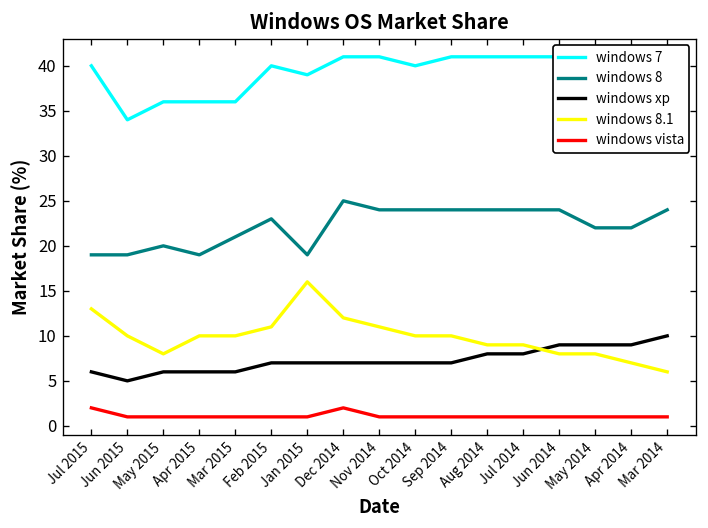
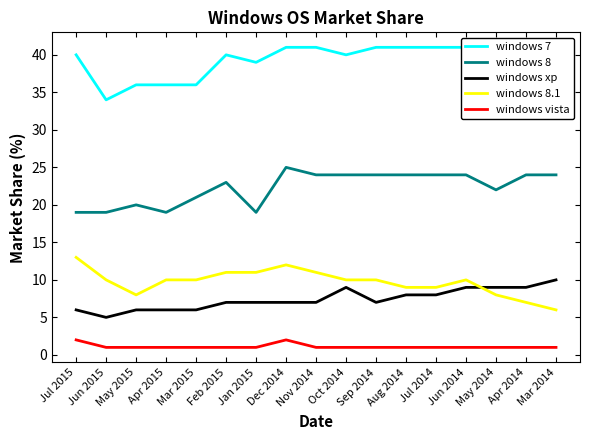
  {
    "windows 7": {
      "Jul 2015": 40,
      "Jun 2015": 34,
      "May 2015": 36,
      "Apr 2015": 36,
      "Mar 2015": 36,
      "Feb 2015": 40,
      "Jan 2015": 39,
      "Dec 2014": 41,
      "Nov 2014": 41,
      "Oct 2014": 40,
      "Sep 2014": 41,
      "Aug 2014": 41,
      "Jul 2014": 41
    },
    "windows 8": {
      "Jul 2015": 19,
      "Jun 2015": 19,
      "May 2015": 20,
      "Apr 2015": 19,
      "Mar 2015": 21,
      "Feb 2015": 23,
      "Jan 2015": 19,
      "Dec 2014": 25,
      "Nov 2014": 24,
      "Oct 2014": 24,
      "Sep 2014": 24,
      "Aug 2014": 24,
      "Jul 2014": 24,
      "Jun 2014": 24,
      "May 2014": 22,
-     "Apr 2014": 22,
+     "Apr 2014": 24,
      "Mar 2014": 24
    },
    "windows xp": {
      "Jul 2015": 6,
      "Jun 2015": 5,
      "May 2015": 6,
      "Apr 2015": 6,
      "Mar 2015": 6,
      "Feb 2015": 7,
      "Jan 2015": 7,
      "Dec 2014": 7,
      "Nov 2014": 7,
-     "Oct 2014": 7,
+     "Oct 2014": 9,
      "Sep 2014": 7,
      "Aug 2014": 8,
      "Jul 2014": 8,
      "Jun 2014": 9,
      "May 2014": 9,
      "Apr 2014": 9,
      "Mar 2014": 10
    },
    "windows 8.1": {
      "Jul 2015": 13,
      "Jun 2015": 10,
      "May 2015": 8,
      "Apr 2015": 10,
      "Mar 2015": 10,
      "Feb 2015": 11,
-     "Jan 2015": 16,
+     "Jan 2015": 11,
      "Dec 2014": 12,
      "Nov 2014": 11,
      "Oct 2014": 10,
      "Sep 2014": 10,
      "Aug 2014": 9,
      "Jul 2014": 9,
-     "Jun 2014": 8,
+     "Jun 2014": 10,
      "May 2014": 8,
      "Apr 2014": 7,
      "Mar 2014": 6
    },
    "windows vista": {
      "Jul 2015": 2,
      "Jun 2015": 1,
      "May 2015": 1,
      "Apr 2015": 1,
      "Mar 2015": 1,
      "Feb 2015": 1,
      "Jan 2015": 1,
      "Dec 2014": 2,
      "Nov 2014": 1,
      "Oct 2014": 1,
      "Sep 2014": 1,
      "Aug 2014": 1,
      "Jul 2014": 1,
      "Jun 2014": 1,
      "May 2014": 1,
      "Apr 2014": 1,
      "Mar 2014": 1
    }
  }
